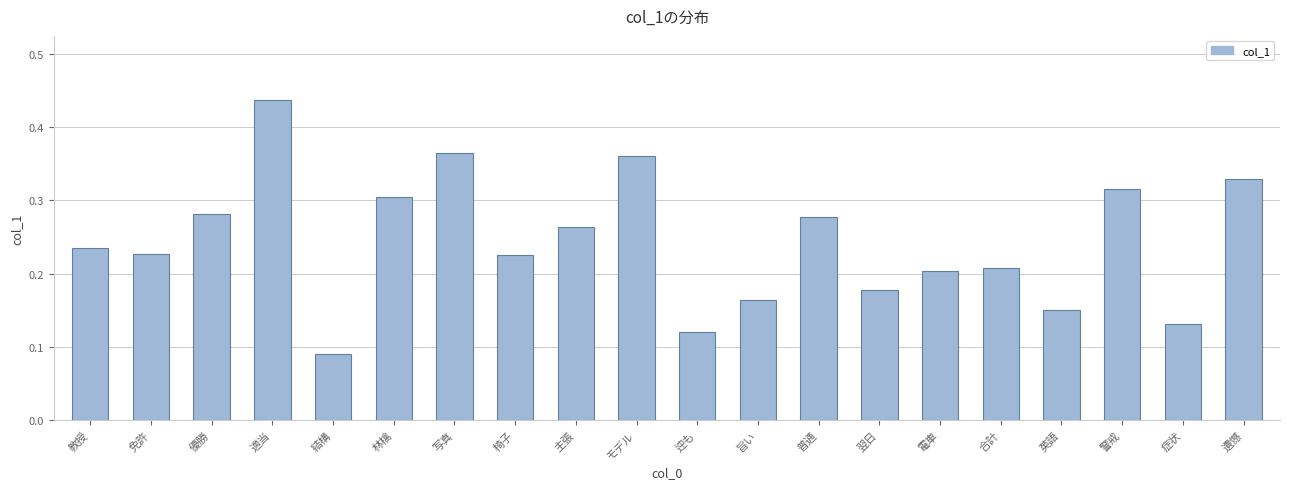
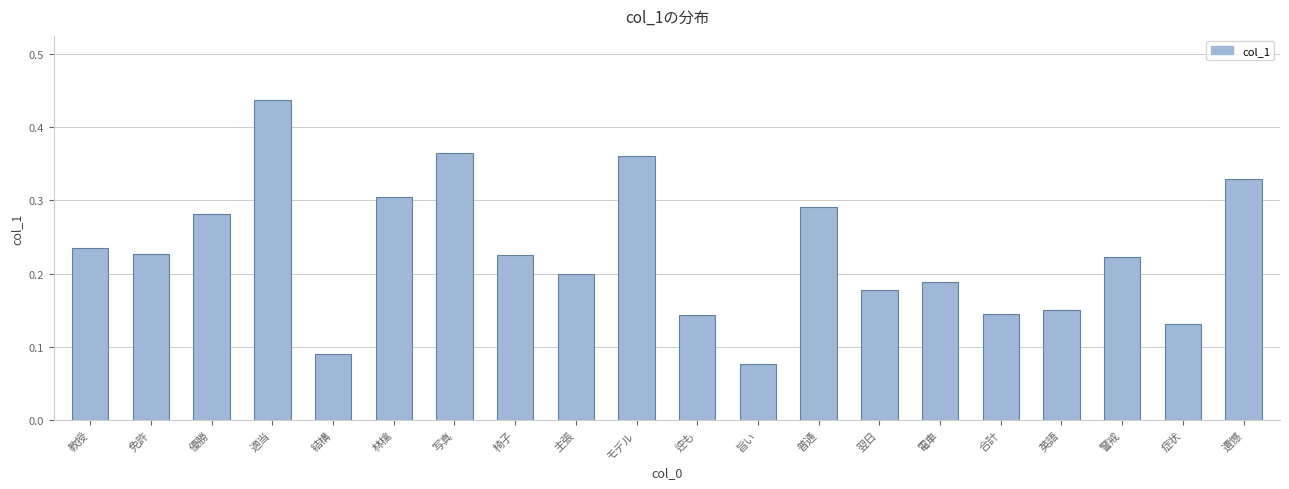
  {
    "教授": 0.23,
    "免許": 0.23,
    "優勝": 0.28,
    "適当": 0.44,
    "結構": 0.09,
    "林檎": 0.30,
    "写真": 0.36,
    "椅子": 0.23,
-   "主張": 0.26,
+   "主張": 0.20,
    "モデル": 0.36,
-   "迚も": 0.12,
-   "旨い": 0.16,
-   "普通": 0.28,
+   "迚も": 0.14,
+   "旨い": 0.08,
+   "普通": 0.29,
    "翌日": 0.18,
-   "電車": 0.20,
-   "合計": 0.21,
+   "電車": 0.19,
+   "合計": 0.14,
    "英語": 0.15,
-   "警戒": 0.32,
+   "警戒": 0.22,
    "症状": 0.13,
    "遺憾": 0.33
  }
